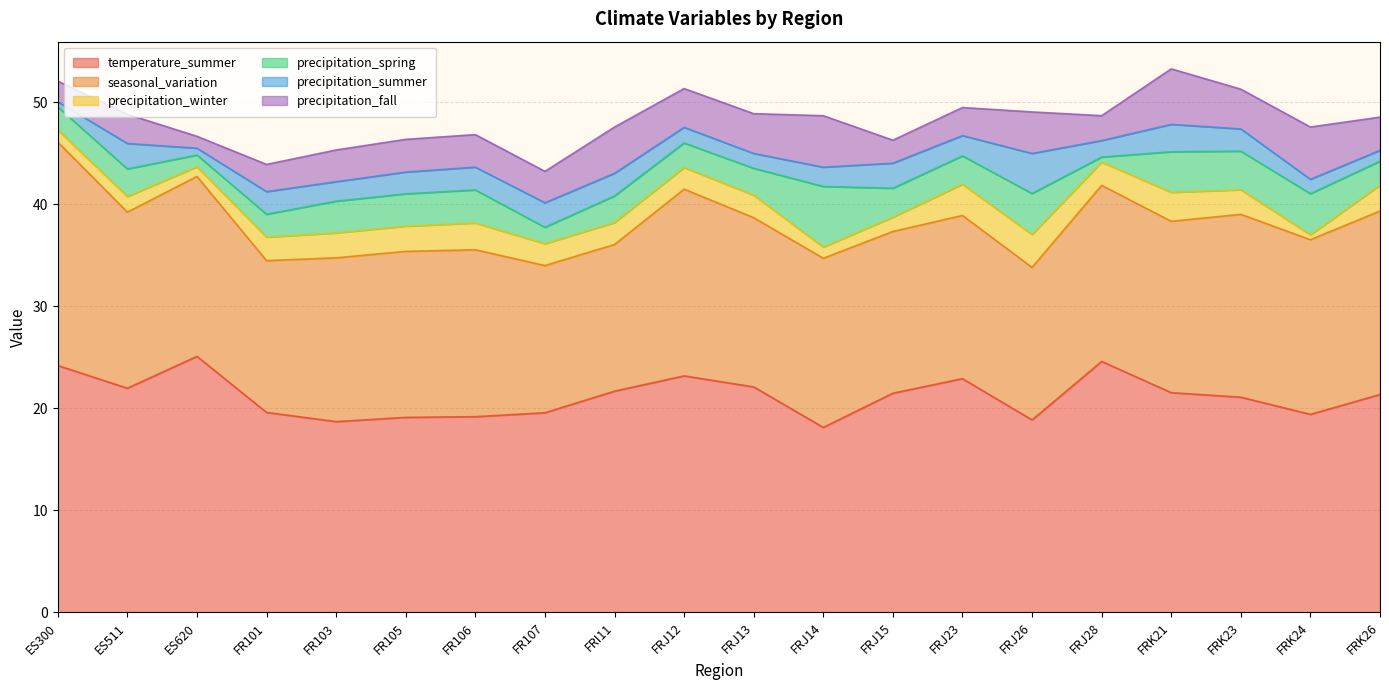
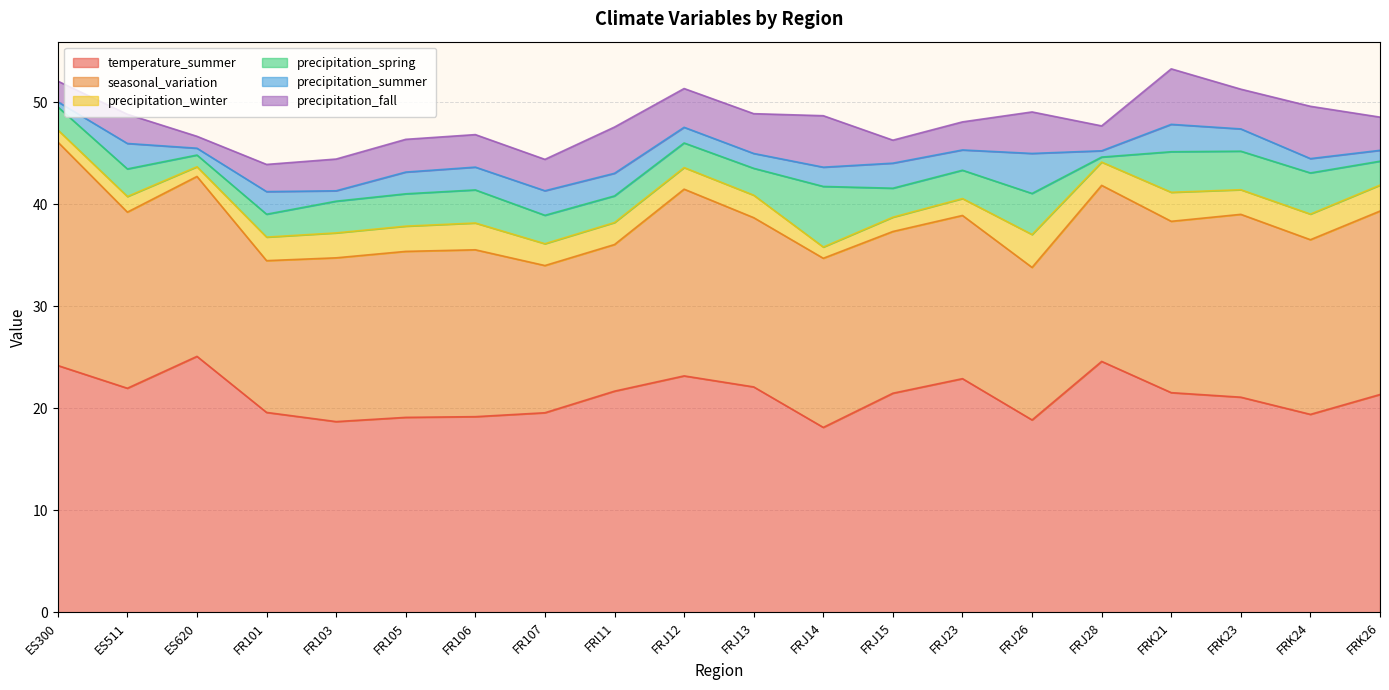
  {
    "precipitation_winter": {
      "ES300": 1.2,
      "ES511": 1.5,
      "ES620": 1.0,
      "FR101": 2.3,
      "FR103": 2.4,
      "FR105": 2.5,
      "FR106": 2.6,
      "FR107": 2.1,
      "FRI11": 2.2,
      "FRJ12": 2.1,
      "FRJ13": 2.2,
      "FRJ14": 1.1,
      "FRJ15": 1.4,
-     "FRJ23": 3.1,
+     "FRJ23": 1.7,
      "FRJ26": 3.2,
      "FRJ28": 2.3,
      "FRK21": 2.8,
      "FRK23": 2.4,
-     "FRK24": 0.5,
+     "FRK24": 2.5,
      "FRK26": 2.5
    },
    "precipitation_spring": {
      "ES300": 2.3,
      "ES511": 2.7,
      "ES620": 1.1,
      "FR101": 2.2,
      "FR103": 3.1,
      "FR105": 3.2,
      "FR106": 3.2,
-     "FR107": 1.6,
+     "FR107": 2.8,
      "FRI11": 2.6,
      "FRJ12": 2.4,
      "FRJ13": 2.6,
      "FRJ14": 5.9,
      "FRJ15": 2.8,
      "FRJ23": 2.8,
      "FRJ26": 4.0,
      "FRJ28": 0.5,
      "FRK21": 4.0,
      "FRK23": 3.8,
      "FRK24": 4.0,
      "FRK26": 2.3
    },
    "precipitation_summer": {
      "ES300": 0.5,
      "ES511": 2.5,
      "ES620": 0.7,
      "FR101": 2.2,
-     "FR103": 1.9,
+     "FR103": 1.0,
      "FR105": 2.1,
      "FR106": 2.2,
      "FR107": 2.4,
      "FRI11": 2.2,
      "FRJ12": 1.5,
      "FRJ13": 1.5,
      "FRJ14": 1.9,
      "FRJ15": 2.5,
      "FRJ23": 2.0,
      "FRJ26": 3.9,
-     "FRJ28": 1.6,
+     "FRJ28": 0.6,
      "FRK21": 2.7,
      "FRK23": 2.2,
      "FRK24": 1.4,
      "FRK26": 1.1
    },
    "precipitation_fall": {
      "ES300": 2.0,
      "ES620": 1.2,
      "FR101": 2.7,
      "FR103": 3.1,
      "FR105": 3.2,
      "FR106": 3.2,
      "FR107": 3.1,
      "FRI11": 4.5,
      "FRJ12": 3.8,
      "FRJ13": 3.9,
      "FRJ14": 5.0,
      "FRJ15": 2.3,
      "FRJ23": 2.8,
      "FRJ26": 4.1,
      "FRJ28": 2.4,
      "FRK21": 5.4,
      "FRK23": 3.9,
      "FRK24": 5.1,
      "FRK26": 3.3
    }
  }
